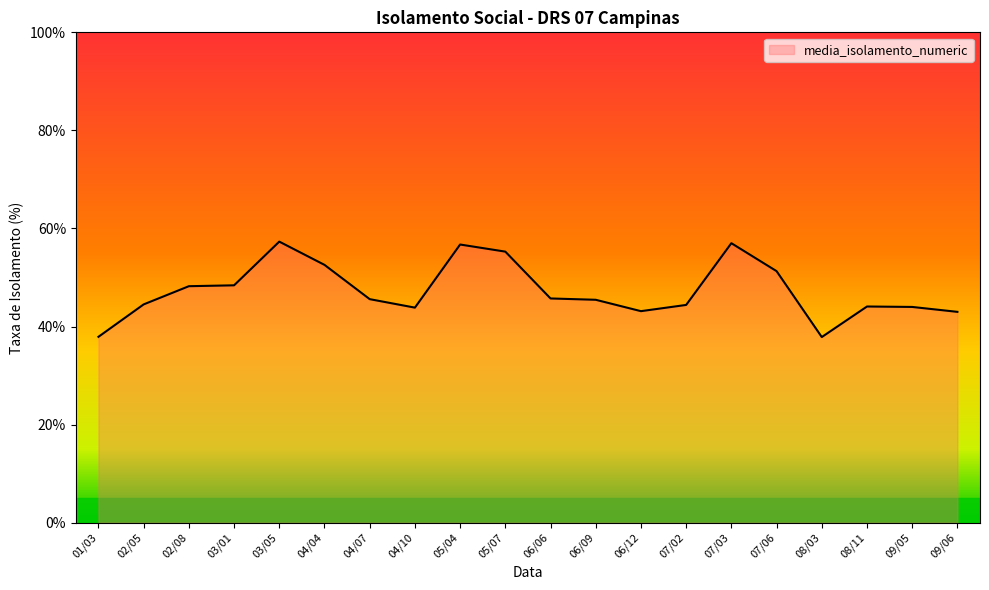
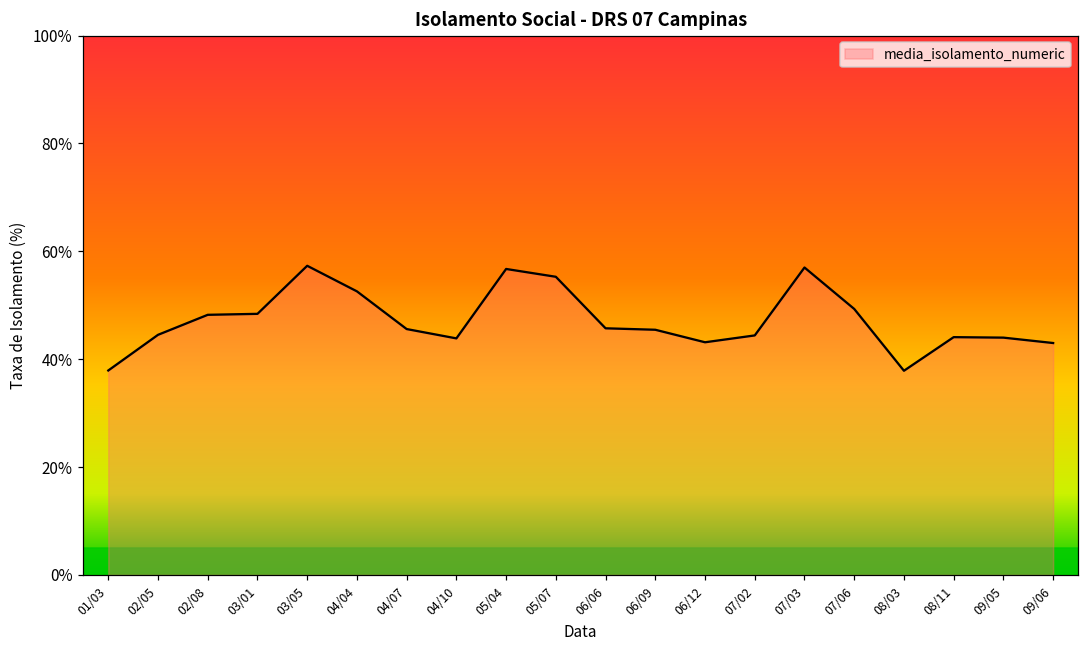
  {
    "01/03": "38%",
    "02/05": "45%",
    "02/08": "48%",
    "03/01": "48%",
    "03/05": "57%",
    "04/04": "53%",
    "04/07": "46%",
    "04/10": "44%",
    "05/04": "57%",
    "05/07": "55%",
    "06/06": "46%",
    "06/09": "45%",
    "06/12": "43%",
    "07/02": "44%",
    "07/03": "57%",
-   "07/06": "51%",
+   "07/06": "49%",
    "08/03": "38%",
    "08/11": "44%",
    "09/05": "44%",
    "09/06": "43%"
  }
